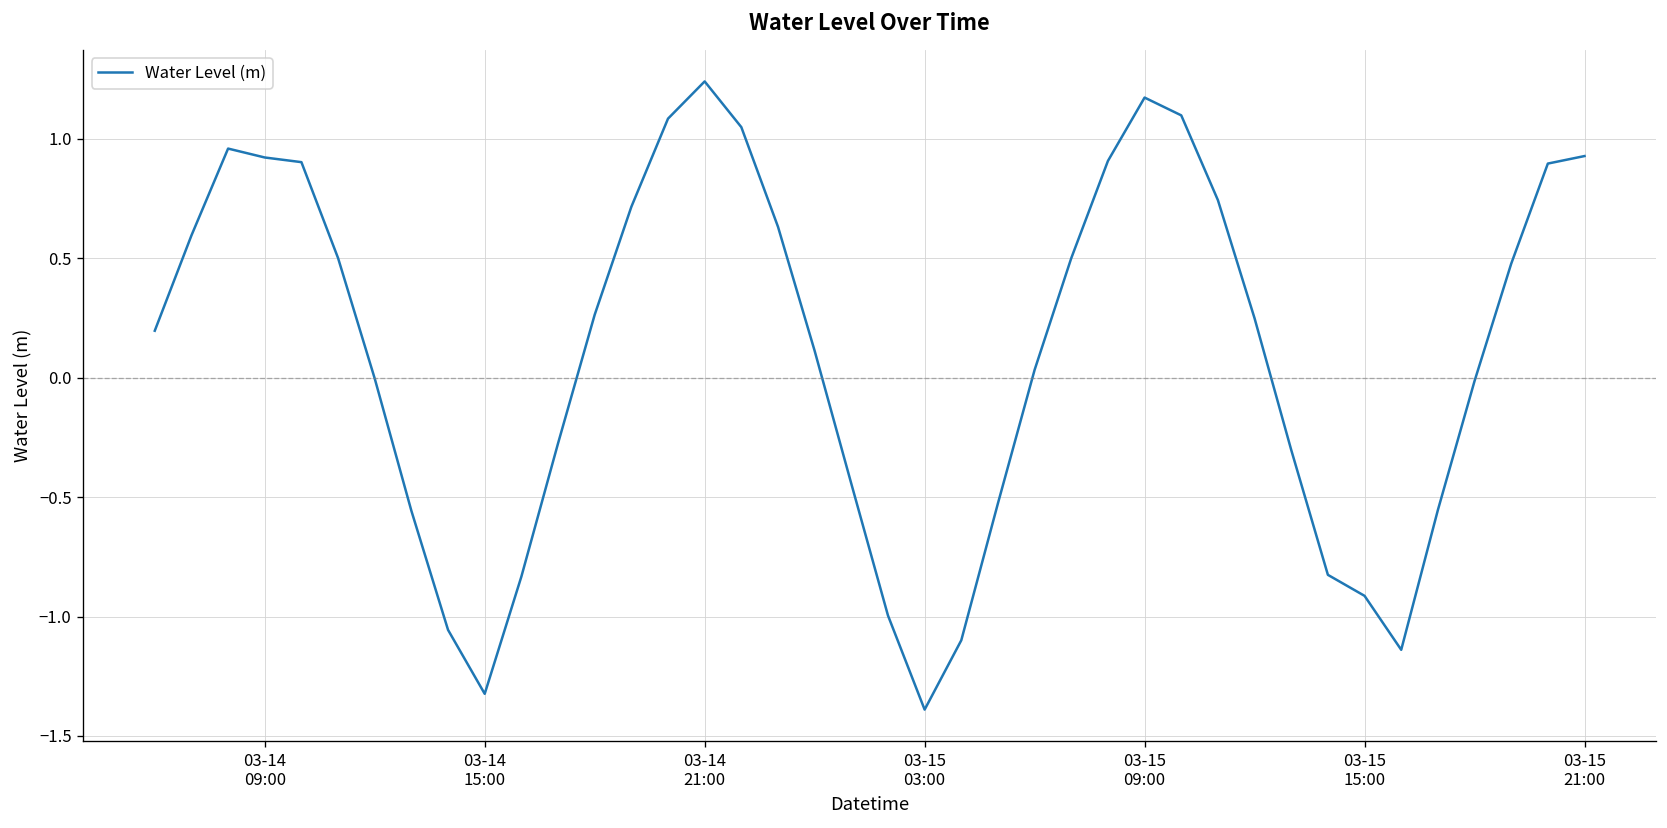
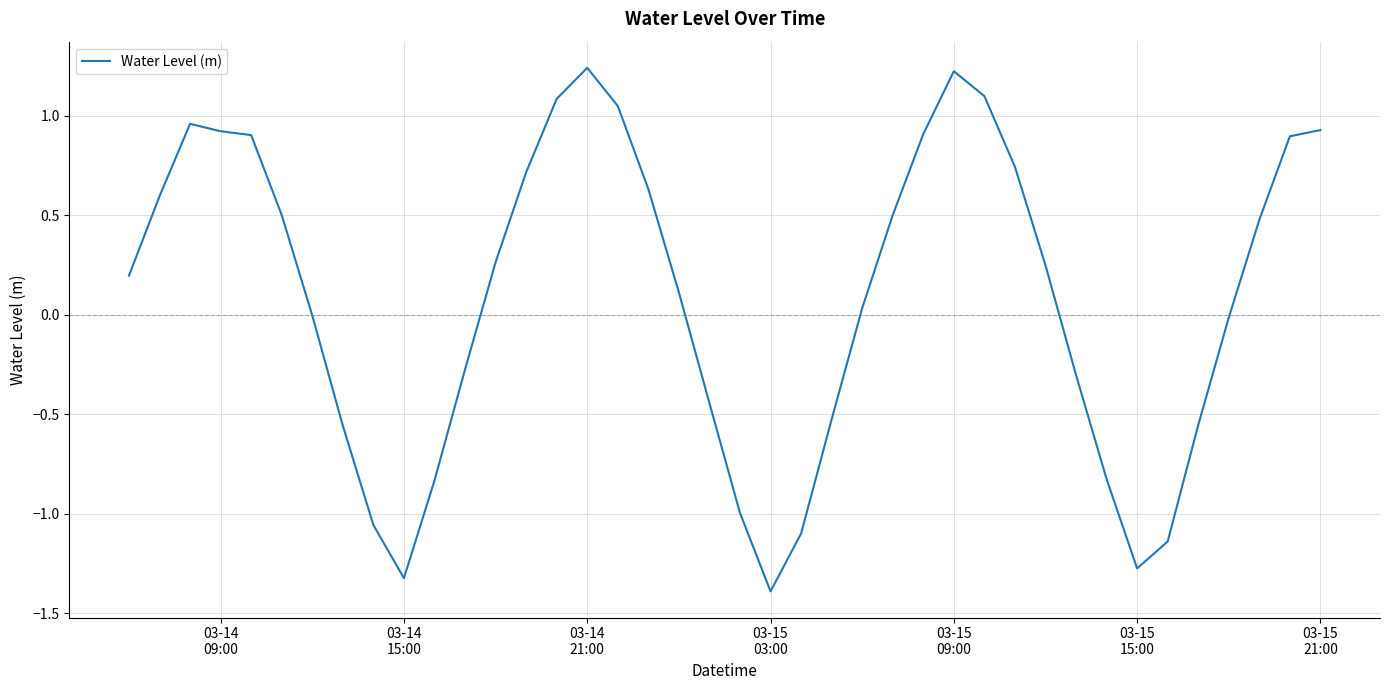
  {
    "03-14 09:00": 0.92,
    "03-14 15:00": -1.32,
    "03-14 21:00": 1.24,
    "03-15 03:00": -1.39,
-   "03-15 09:00": 1.17,
-   "03-15 15:00": -0.91,
+   "03-15 09:00": 1.22,
+   "03-15 15:00": -1.27,
    "03-15 21:00": 0.93
  }
